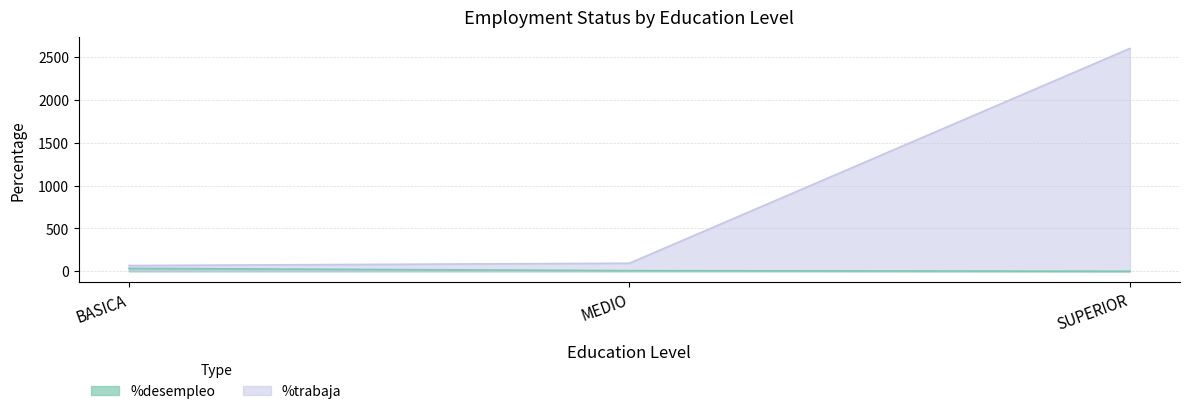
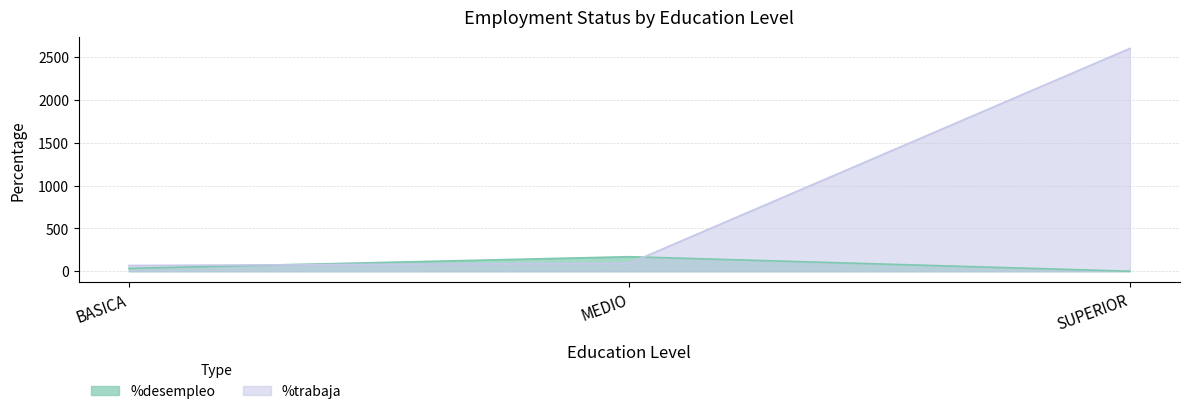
  {
    "%desempleo": {
      "BASICA": 0,
-     "MEDIO": 0,
+     "MEDIO": 200,
      "SUPERIOR": 0
    },
    "%trabaja": {
      "BASICA": 100,
      "MEDIO": 100,
      "SUPERIOR": 2600
    }
  }
